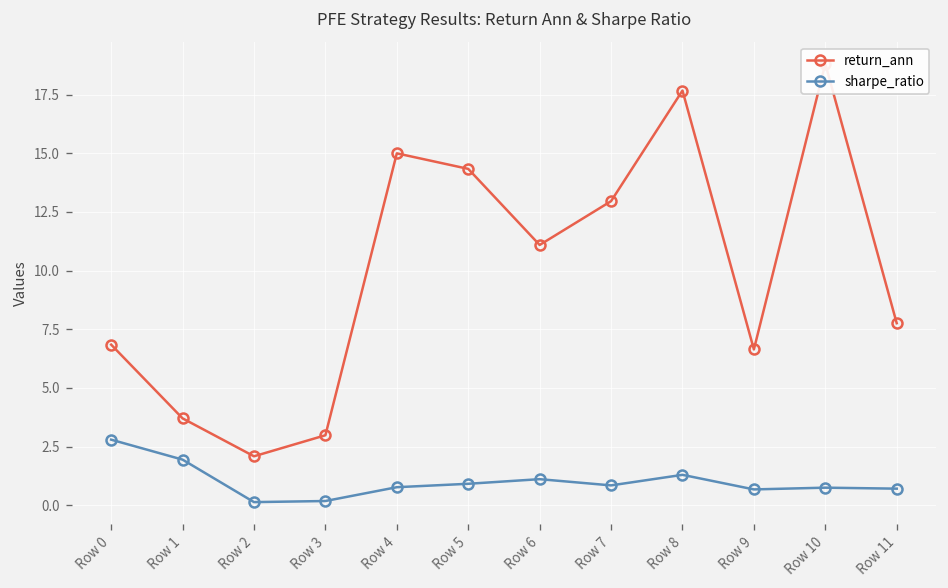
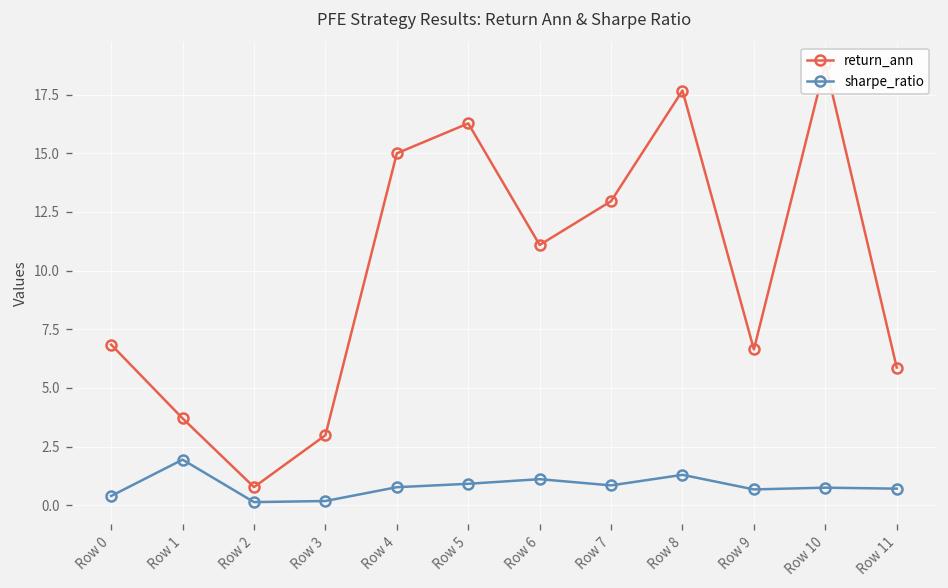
  {
    "return_ann": {
      "Row 0": 6.8,
      "Row 1": 3.7,
-     "Row 2": 2.1,
+     "Row 2": 0.8,
      "Row 3": 3.0,
      "Row 4": 15.0,
-     "Row 5": 14.3,
+     "Row 5": 16.3,
      "Row 6": 11.1,
      "Row 7": 13.0,
      "Row 8": 17.7,
      "Row 9": 6.6,
-     "Row 11": 7.8
+     "Row 11": 5.9
    },
    "sharpe_ratio": {
-     "Row 0": 2.8,
+     "Row 0": 0.4,
      "Row 1": 1.9,
      "Row 2": 0.1,
      "Row 3": 0.2,
      "Row 4": 0.8,
      "Row 5": 0.9,
      "Row 6": 1.1,
      "Row 7": 0.8,
      "Row 8": 1.3,
      "Row 9": 0.7,
      "Row 10": 0.7,
      "Row 11": 0.7
    }
  }
